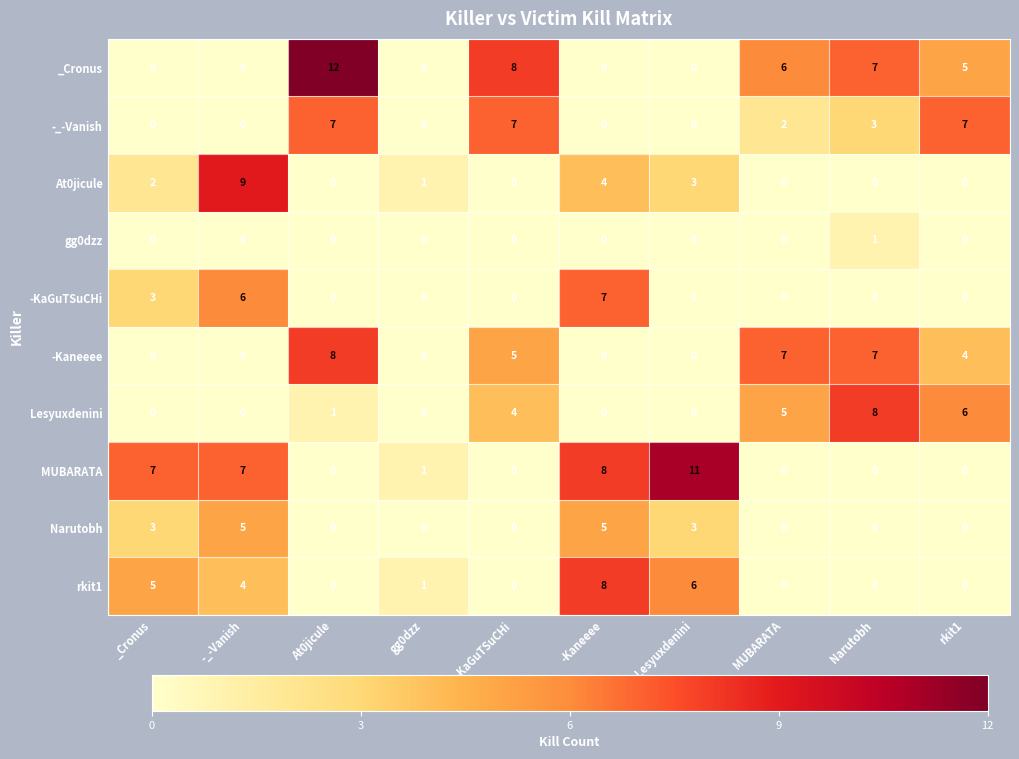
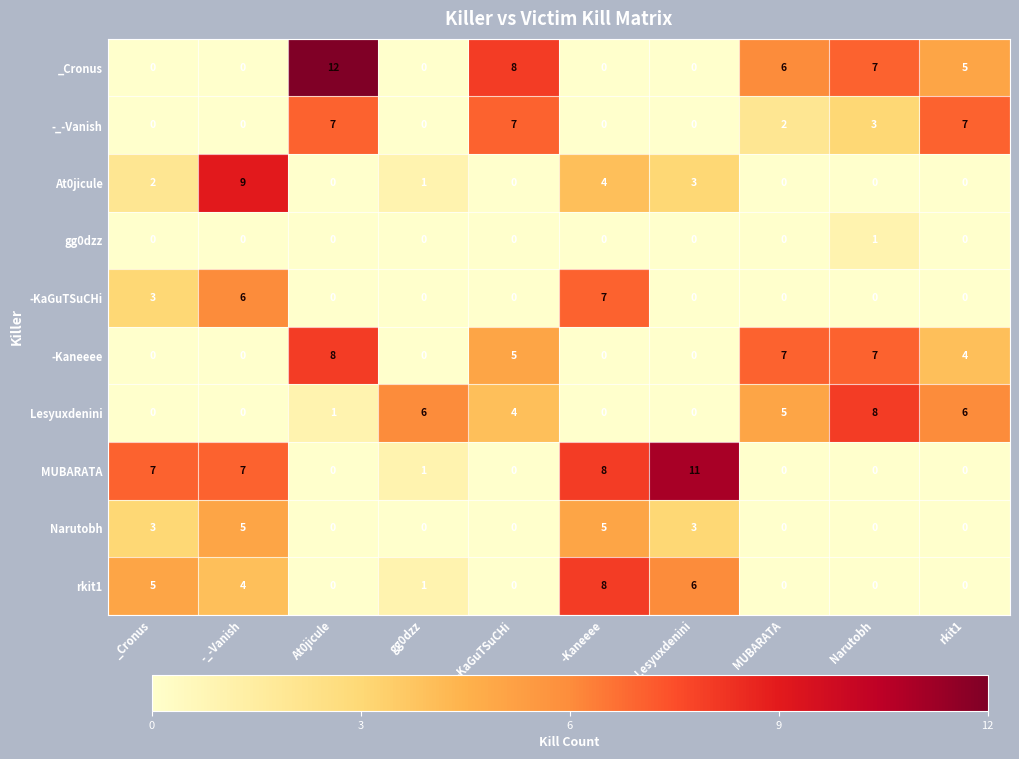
  {
    "_Cronus": {
      "_Cronus": 0,
      "-_-Vanish": 0,
      "At0jicule": 12,
      "gg0dzz": 0,
      "-KaGuTSuCHi": 8,
      "-Kaneeee": 0,
      "Lesyuxdenini": 0,
      "MUBARATA": 6,
      "Narutobh": 7,
      "rkit1": 5
    },
    "-_-Vanish": {
      "_Cronus": 0,
      "-_-Vanish": 0,
      "At0jicule": 7,
      "gg0dzz": 0,
      "-KaGuTSuCHi": 7,
      "-Kaneeee": 0,
      "Lesyuxdenini": 0,
      "MUBARATA": 2,
      "Narutobh": 3,
      "rkit1": 7
    },
    "At0jicule": {
      "_Cronus": 2,
      "-_-Vanish": 9,
      "At0jicule": 0,
      "gg0dzz": 1,
      "-KaGuTSuCHi": 0,
      "-Kaneeee": 4,
      "Lesyuxdenini": 3,
      "MUBARATA": 0,
      "Narutobh": 0,
      "rkit1": 0
    },
    "gg0dzz": {
      "_Cronus": 0,
      "-_-Vanish": 0,
      "At0jicule": 0,
      "gg0dzz": 0,
      "-KaGuTSuCHi": 0,
      "-Kaneeee": 0,
      "Lesyuxdenini": 0,
      "MUBARATA": 0,
      "Narutobh": 1,
      "rkit1": 0
    },
    "-KaGuTSuCHi": {
      "_Cronus": 3,
      "-_-Vanish": 6,
      "At0jicule": 0,
      "gg0dzz": 0,
      "-KaGuTSuCHi": 0,
      "-Kaneeee": 7,
      "Lesyuxdenini": 0,
      "MUBARATA": 0,
      "Narutobh": 0,
      "rkit1": 0
    },
    "-Kaneeee": {
      "_Cronus": 0,
      "-_-Vanish": 0,
      "At0jicule": 8,
      "gg0dzz": 0,
      "-KaGuTSuCHi": 5,
      "-Kaneeee": 0,
      "Lesyuxdenini": 0,
      "MUBARATA": 7,
      "Narutobh": 7,
      "rkit1": 4
    },
    "Lesyuxdenini": {
      "_Cronus": 0,
      "-_-Vanish": 0,
      "At0jicule": 1,
-     "gg0dzz": 0,
+     "gg0dzz": 6,
      "-KaGuTSuCHi": 4,
      "-Kaneeee": 0,
      "Lesyuxdenini": 0,
      "MUBARATA": 5,
      "Narutobh": 8,
      "rkit1": 6
    },
    "MUBARATA": {
      "_Cronus": 7,
      "-_-Vanish": 7,
      "At0jicule": 0,
      "gg0dzz": 1,
      "-KaGuTSuCHi": 0,
      "-Kaneeee": 8,
      "Lesyuxdenini": 11,
      "MUBARATA": 0,
      "Narutobh": 0,
      "rkit1": 0
    },
    "Narutobh": {
      "_Cronus": 3,
      "-_-Vanish": 5,
      "At0jicule": 0,
      "gg0dzz": 0,
      "-KaGuTSuCHi": 0,
      "-Kaneeee": 5,
      "Lesyuxdenini": 3,
      "MUBARATA": 0,
      "Narutobh": 0,
      "rkit1": 0
    },
    "rkit1": {
      "_Cronus": 5,
      "-_-Vanish": 4,
      "At0jicule": 0,
      "gg0dzz": 1,
      "-KaGuTSuCHi": 0,
      "-Kaneeee": 8,
      "Lesyuxdenini": 6,
      "MUBARATA": 0,
      "Narutobh": 0,
      "rkit1": 0
    }
  }
